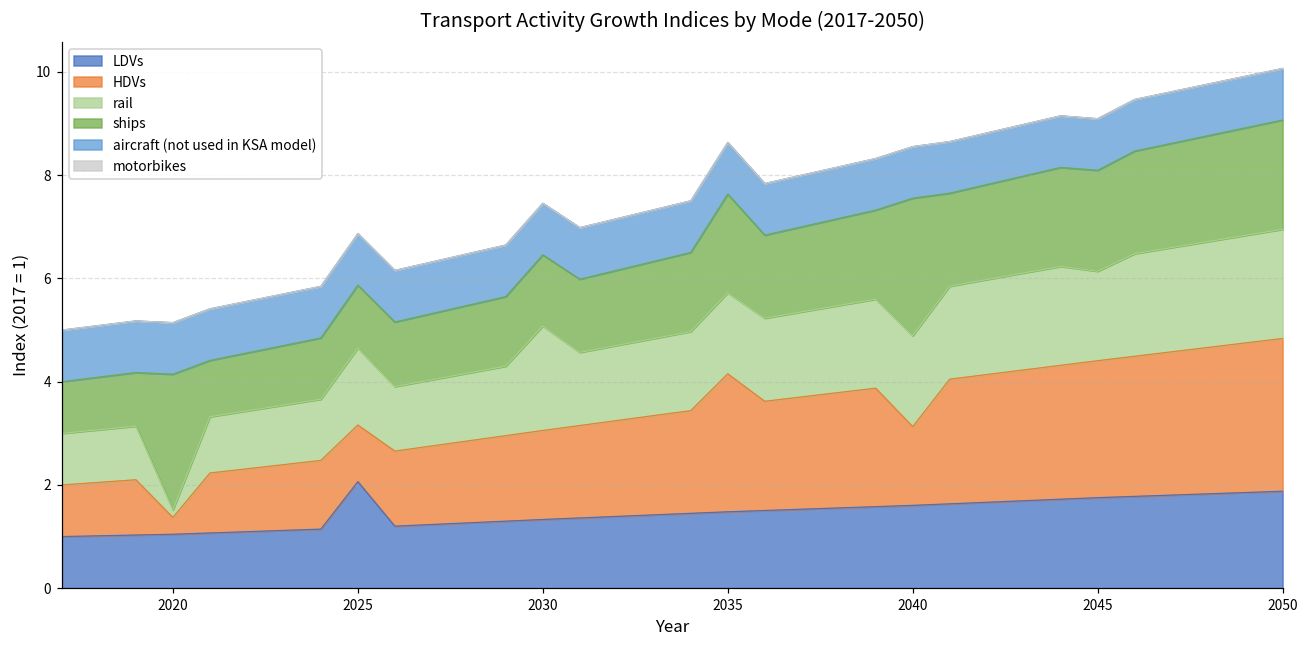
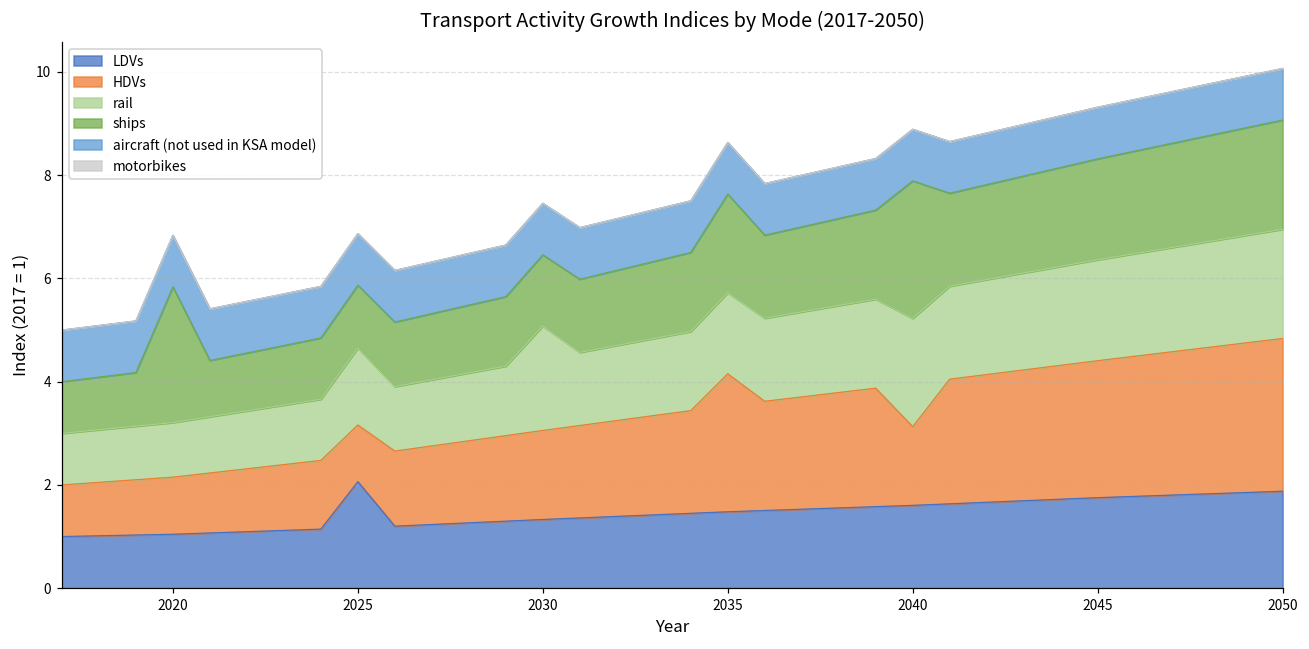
  {
    "LDVs": {
      "2020": 1.0,
      "2025": 2.1,
      "2030": 1.3,
      "2035": 1.5,
      "2040": 1.6,
      "2045": 1.8,
      "2050": 1.9
    },
    "HDVs": {
-     "2020": 0.3,
+     "2020": 1.1,
      "2025": 1.1,
      "2030": 1.7,
      "2035": 2.7,
      "2040": 1.5,
      "2045": 2.7,
      "2050": 3.0
    },
    "rail": {
-     "2020": 0.1,
+     "2020": 1.1,
      "2025": 1.5,
      "2030": 2.0,
      "2035": 1.6,
-     "2040": 1.8,
-     "2045": 1.7,
+     "2040": 2.1,
+     "2045": 2.0,
      "2050": 2.1
    },
    "ships": {
      "2020": 2.6,
      "2025": 1.2,
      "2030": 1.4,
      "2035": 1.9,
      "2040": 2.7,
      "2045": 2.0,
      "2050": 2.1
    }
  }
